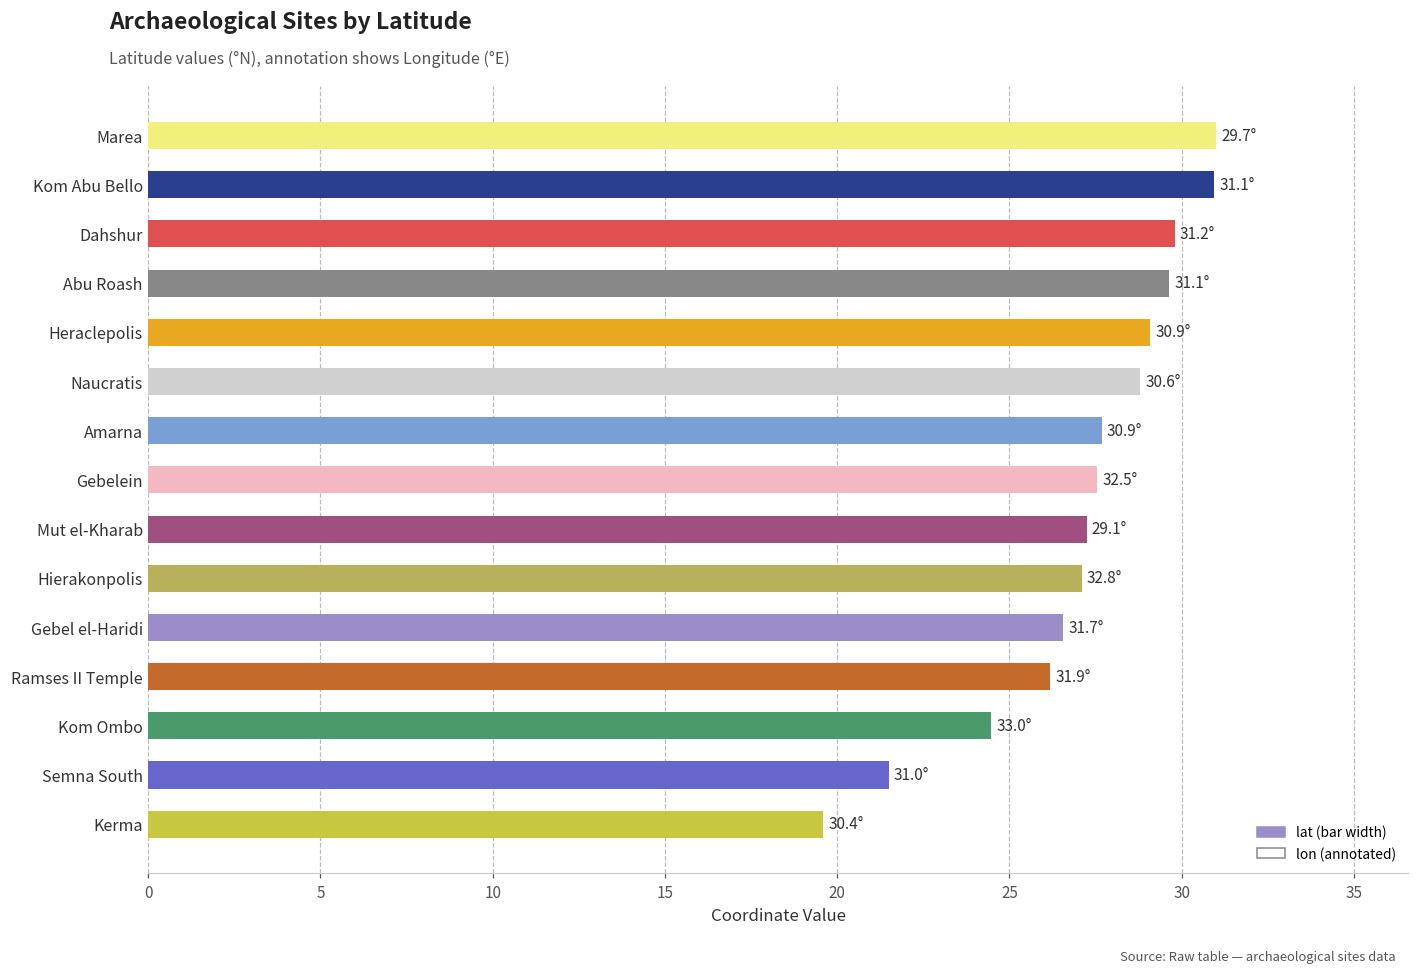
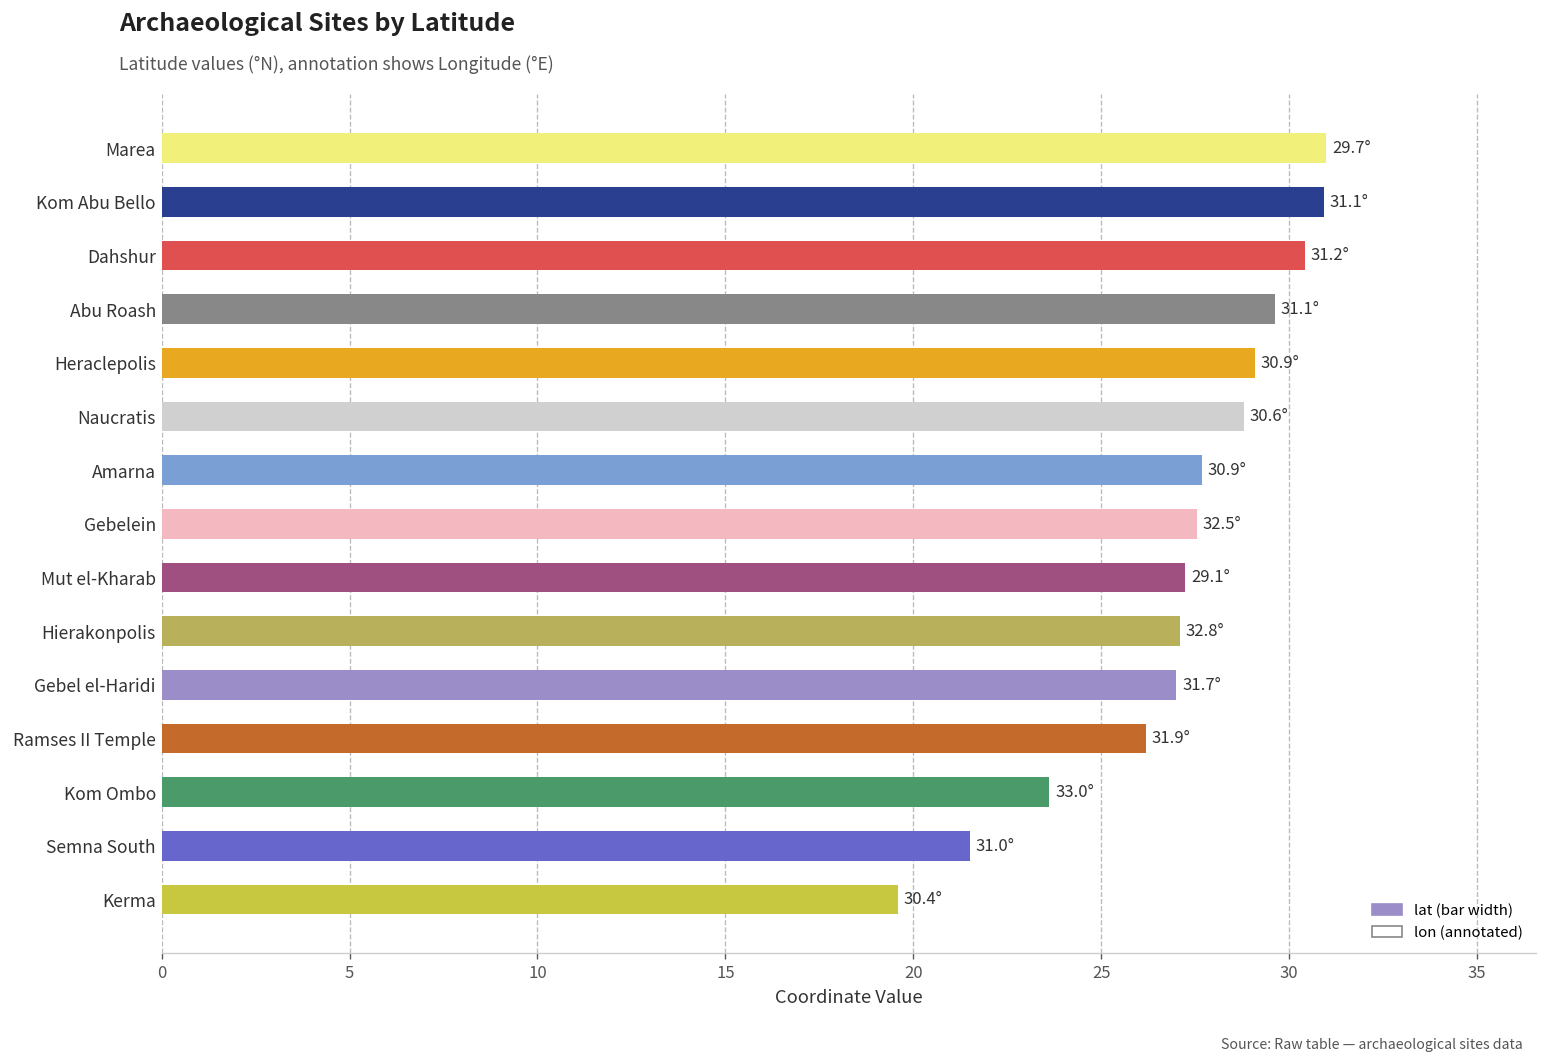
  {
-   "Dahshur": 29.8,
-   "Gebel el-Haridi": 26.6,
-   "Kom Ombo": 24.5
+   "Dahshur": 30.4,
+   "Gebel el-Haridi": 27.0,
+   "Kom Ombo": 23.6
  }
